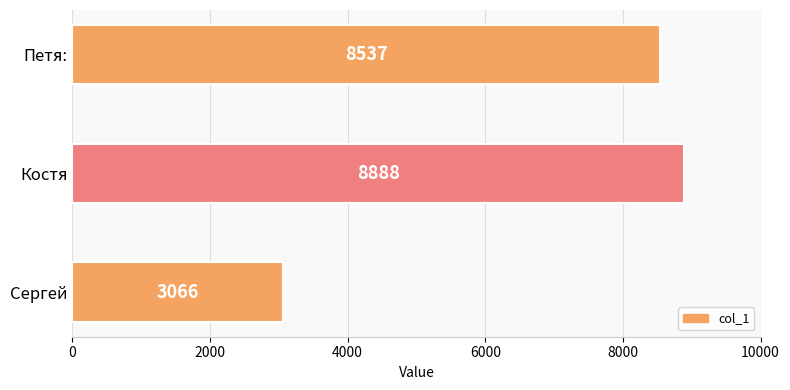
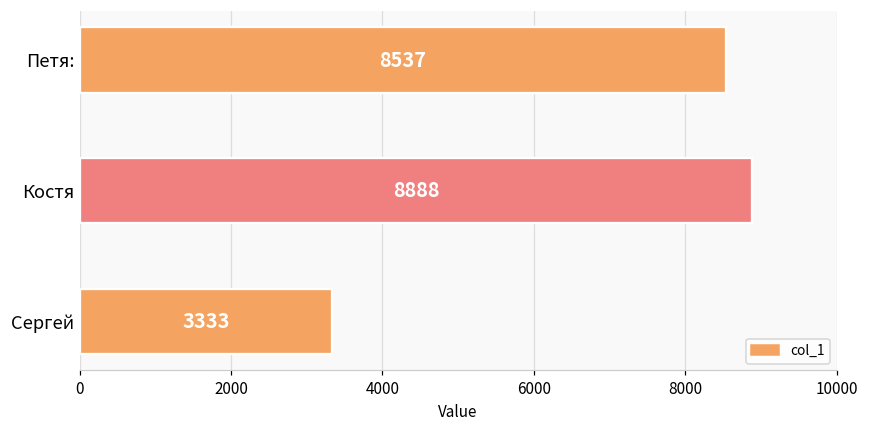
  {
    "Петя:": 8537,
    "Костя": 8888,
-   "Сергей": 3066
+   "Сергей": 3333
  }
